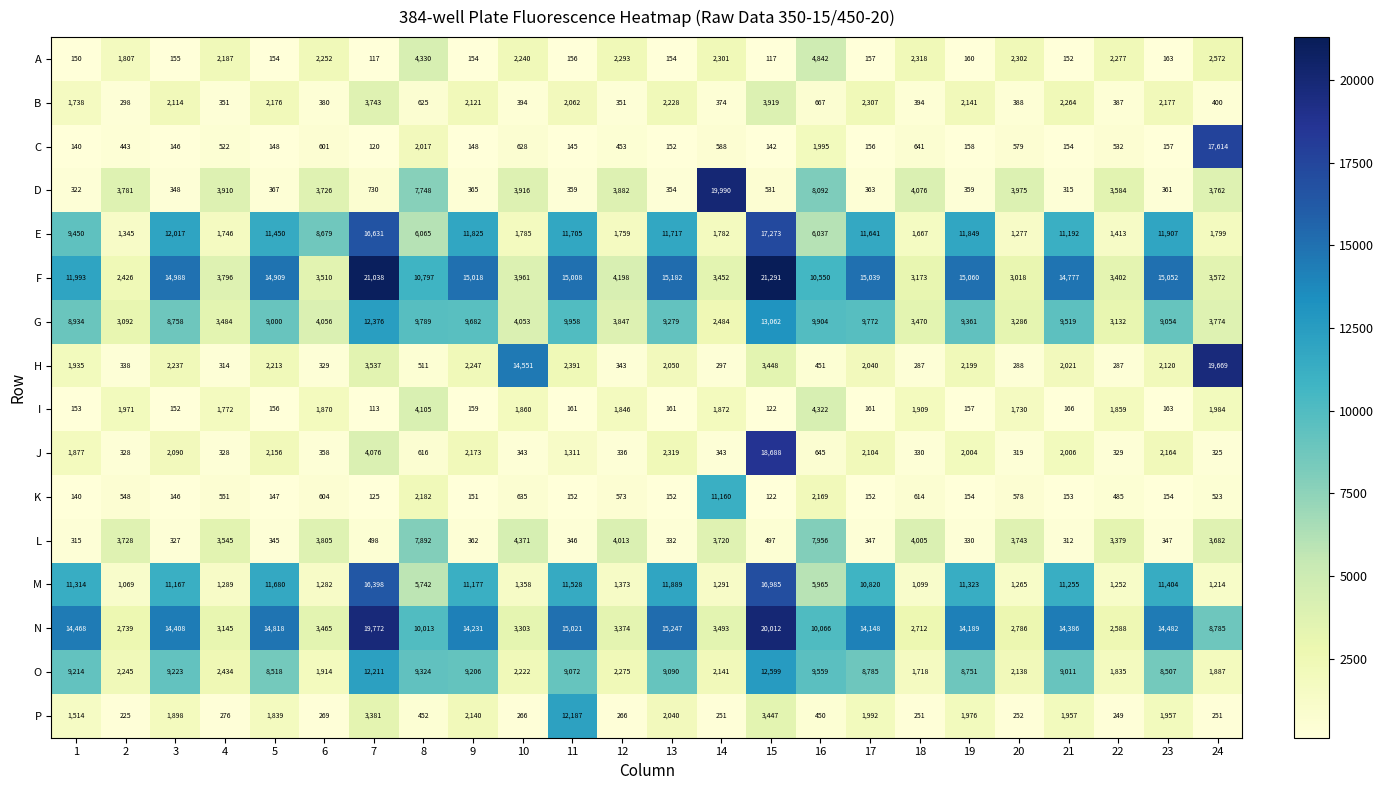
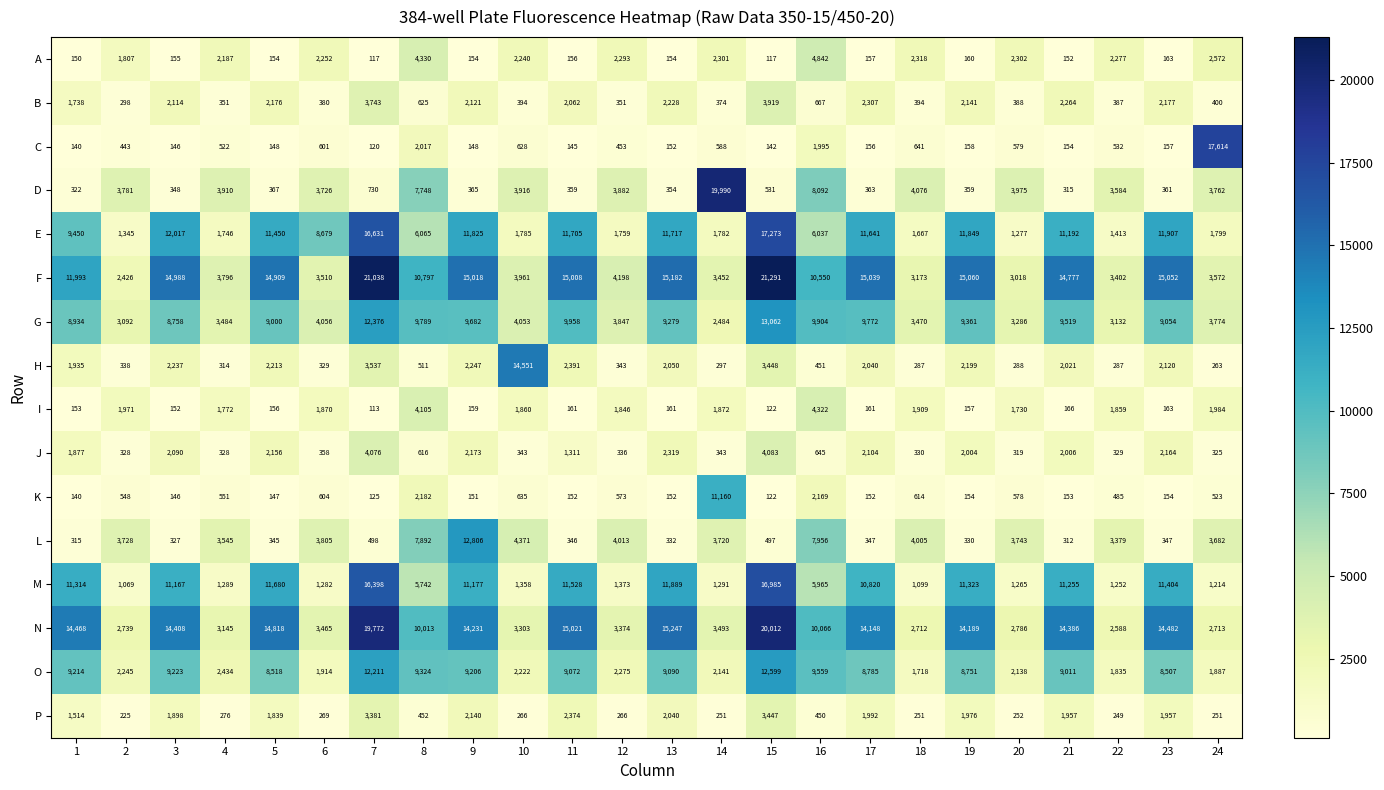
  {
    "H": {
      "1": "1,935",
      "2": "338",
      "3": "2,237",
      "4": "314",
      "5": "2,213",
      "6": "329",
      "7": "3,537",
      "8": "511",
      "9": "2,247",
      "10": "14,551",
      "11": "2,391",
      "12": "343",
      "13": "2,050",
      "14": "297",
      "15": "3,448",
      "16": "451",
      "17": "2,040",
      "18": "287",
      "19": "2,199",
      "20": "288",
      "21": "2,021",
      "22": "287",
      "23": "2,120",
-     "24": "19,669"
+     "24": "263"
    },
    "J": {
      "1": "1,877",
      "2": "328",
      "3": "2,090",
      "4": "328",
      "5": "2,156",
      "6": "358",
      "7": "4,076",
      "8": "616",
      "9": "2,173",
      "10": "343",
      "11": "1,311",
      "12": "336",
      "13": "2,319",
      "14": "343",
-     "15": "18,688",
+     "15": "4,083",
      "16": "645",
      "17": "2,104",
      "18": "330",
      "19": "2,004",
      "20": "319",
      "21": "2,006",
      "22": "329",
      "23": "2,164",
      "24": "325"
    },
    "L": {
      "1": "315",
      "2": "3,728",
      "3": "327",
      "4": "3,545",
      "5": "345",
      "6": "3,805",
      "7": "498",
      "8": "7,892",
-     "9": "362",
+     "9": "12,806",
      "10": "4,371",
      "11": "346",
      "12": "4,013",
      "13": "332",
      "14": "3,720",
      "15": "497",
      "16": "7,956",
      "17": "347",
      "18": "4,005",
      "19": "330",
      "20": "3,743",
      "21": "312",
      "22": "3,379",
      "23": "347",
      "24": "3,682"
    },
    "N": {
      "1": "14,468",
      "2": "2,739",
      "3": "14,408",
      "4": "3,145",
      "5": "14,818",
      "6": "3,465",
      "7": "19,772",
      "8": "10,013",
      "9": "14,231",
      "10": "3,303",
      "11": "15,021",
      "12": "3,374",
      "13": "15,247",
      "14": "3,493",
      "15": "20,012",
      "16": "10,066",
      "17": "14,148",
      "18": "2,712",
      "19": "14,189",
      "20": "2,786",
      "21": "14,386",
      "22": "2,588",
      "23": "14,482",
-     "24": "8,785"
+     "24": "2,713"
    },
    "P": {
      "1": "1,514",
      "2": "225",
      "3": "1,898",
      "4": "276",
      "5": "1,839",
      "6": "269",
      "7": "3,381",
      "8": "452",
      "9": "2,140",
      "10": "266",
-     "11": "12,187",
+     "11": "2,374",
      "12": "266",
      "13": "2,040",
      "14": "251",
      "15": "3,447",
      "16": "450",
      "17": "1,992",
      "18": "251",
      "19": "1,976",
      "20": "252",
      "21": "1,957",
      "22": "249",
      "23": "1,957",
      "24": "251"
    }
  }
